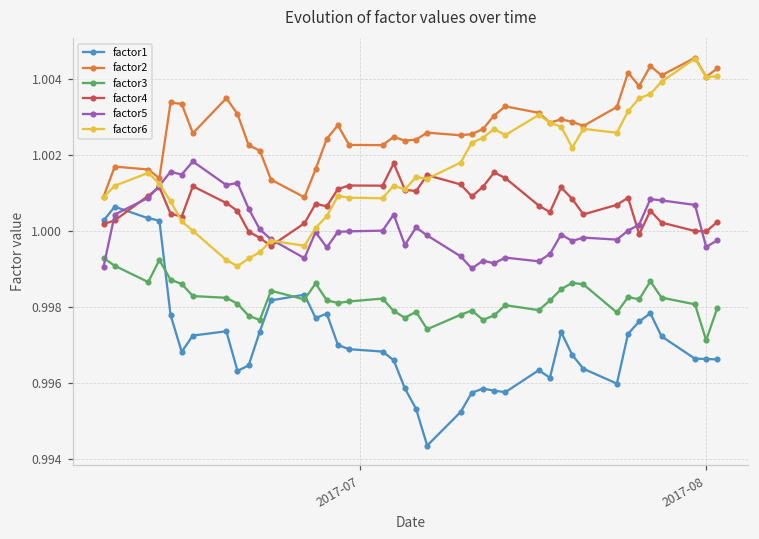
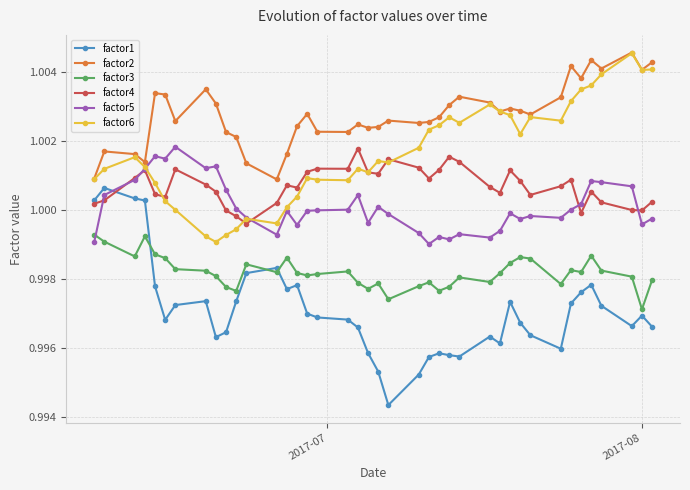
  {
    "factor1": {
-     "2017-08": 0.9966
+     "2017-08": 0.9969
    },
    "factor3": {
      "2017-08": 0.9971
    },
    "factor5": {
      "2017-08": 0.9996
    }
  }
